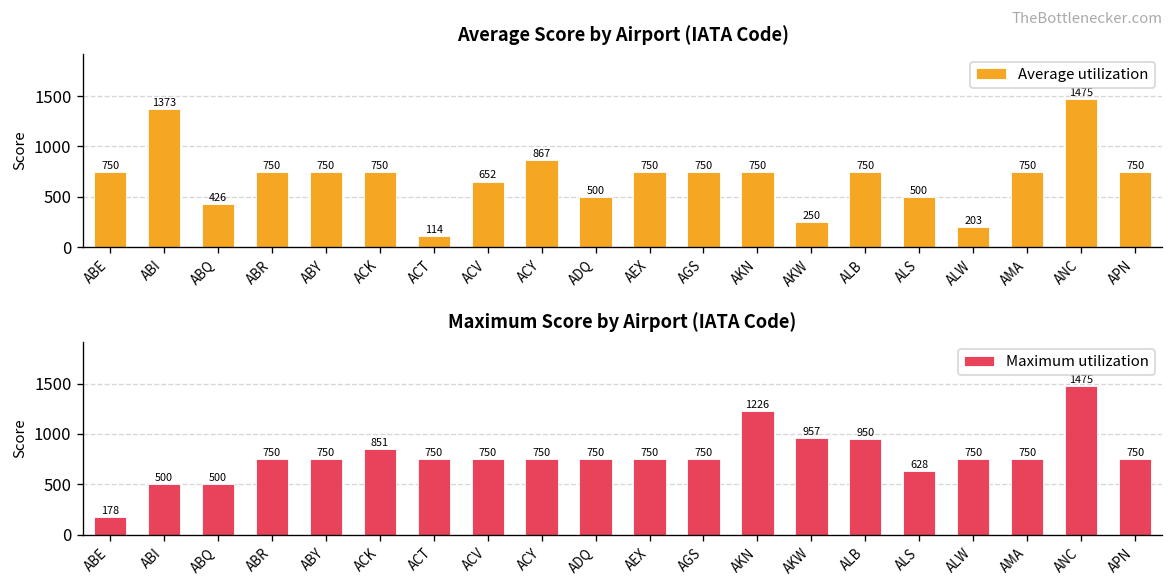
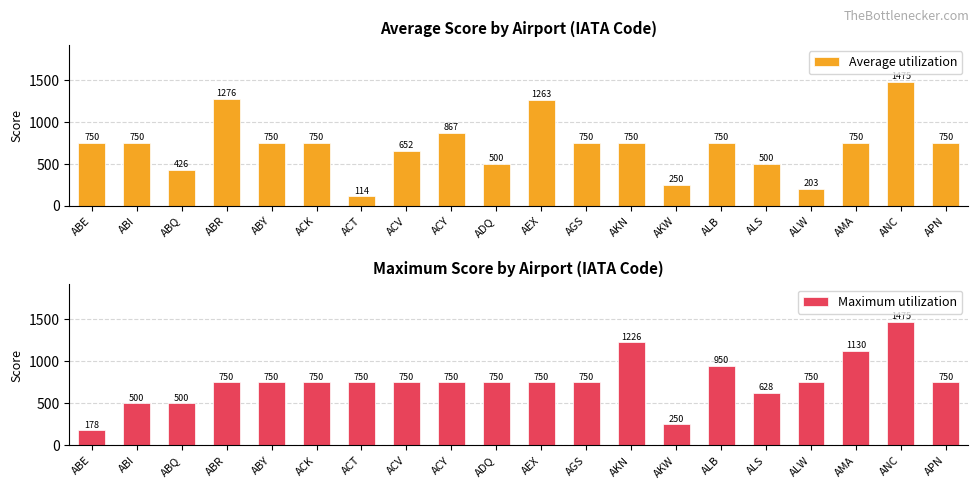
  {
    "Average Score by Airport (IATA Code)": {
      "ABE": 750,
-     "ABI": 1373,
+     "ABI": 750,
      "ABQ": 426,
-     "ABR": 750,
+     "ABR": 1276,
      "ABY": 750,
      "ACK": 750,
      "ACT": 114,
      "ACV": 652,
      "ACY": 867,
      "ADQ": 500,
-     "AEX": 750,
+     "AEX": 1263,
      "AGS": 750,
      "AKN": 750,
      "AKW": 250,
      "ALB": 750,
      "ALS": 500,
      "ALW": 203,
      "AMA": 750,
      "APN": 750
    },
    "Maximum Score by Airport (IATA Code)": {
      "ABE": 178,
      "ABI": 500,
      "ABQ": 500,
      "ABR": 750,
      "ABY": 750,
-     "ACK": 851,
+     "ACK": 750,
      "ACT": 750,
      "ACV": 750,
      "ACY": 750,
      "ADQ": 750,
      "AEX": 750,
      "AGS": 750,
      "AKN": 1226,
-     "AKW": 957,
+     "AKW": 250,
      "ALB": 950,
      "ALS": 628,
      "ALW": 750,
-     "AMA": 750,
+     "AMA": 1130,
      "APN": 750
    }
  }
